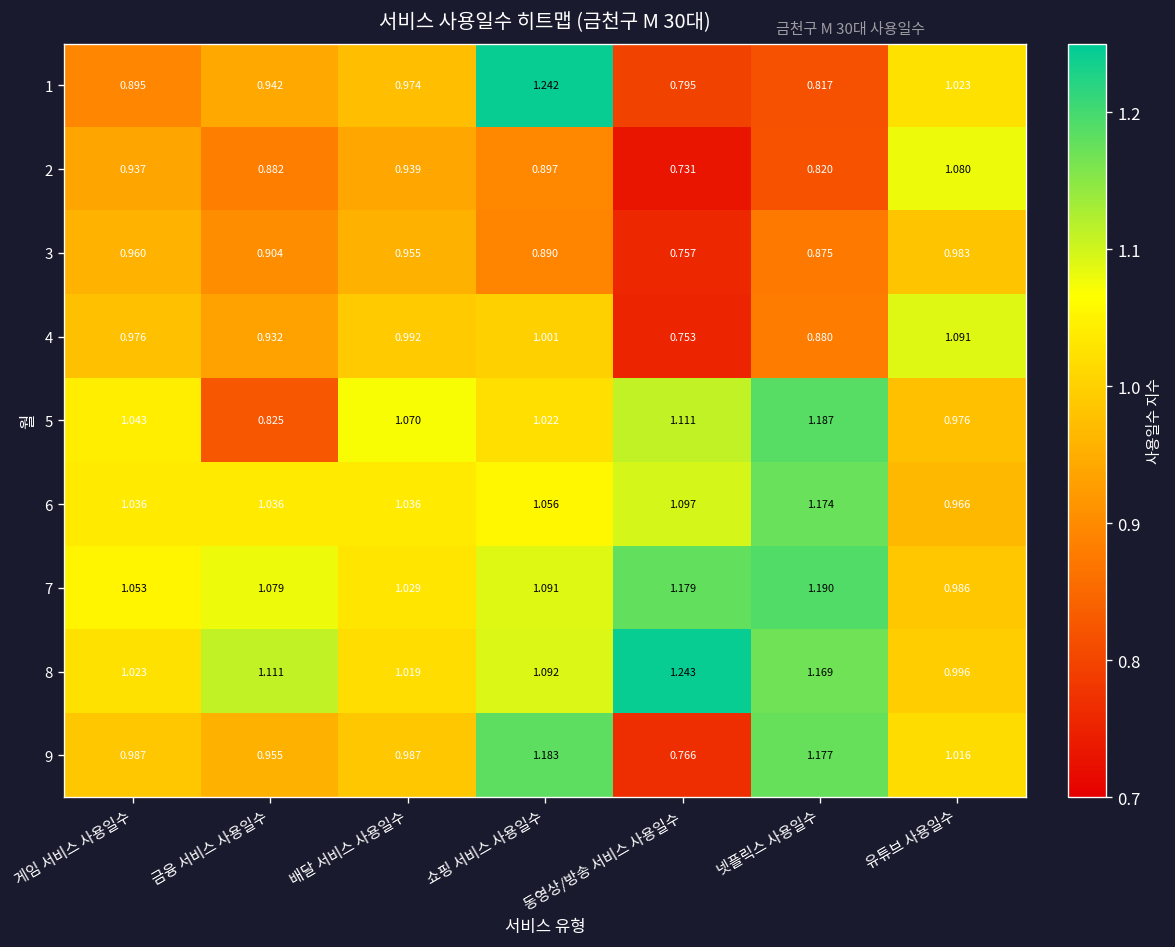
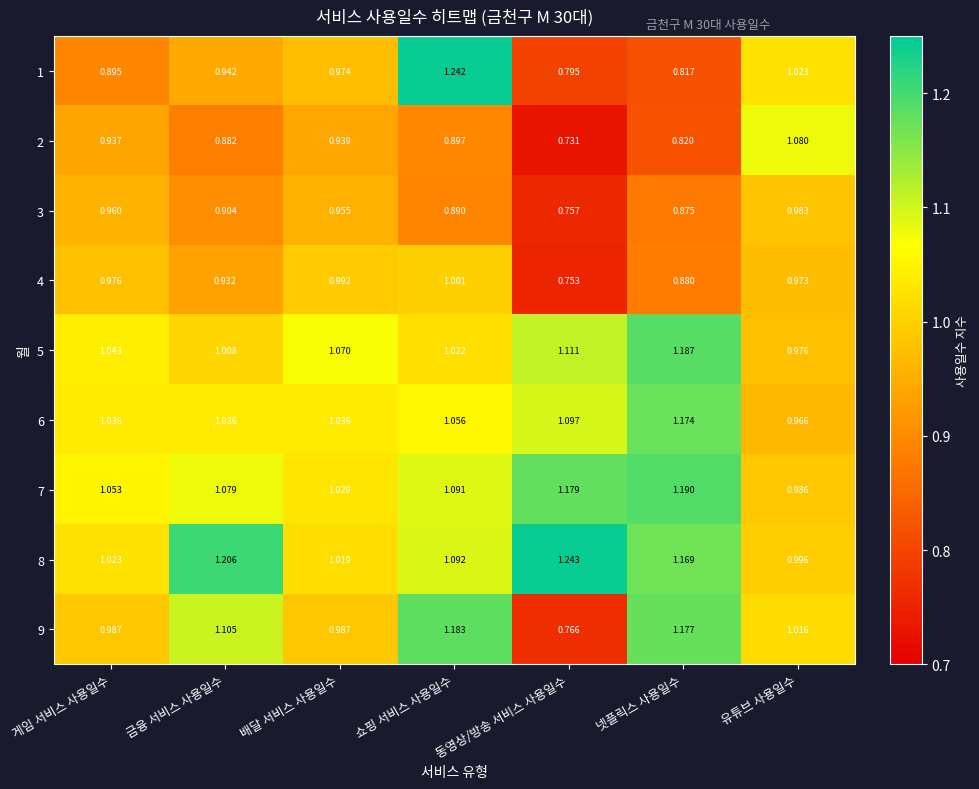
  {
    "1": {
      "게임 서비스 사용일수": 0.895,
      "금융 서비스 사용일수": 0.942,
      "배달 서비스 사용일수": 0.974,
      "쇼핑 서비스 사용일수": 1.242,
      "동영상/방송 서비스 사용일수": 0.795,
      "넷플릭스 사용일수": 0.817,
      "유튜브 사용일수": 1.023
    },
    "2": {
      "게임 서비스 사용일수": 0.937,
      "금융 서비스 사용일수": 0.882,
      "배달 서비스 사용일수": 0.939,
      "쇼핑 서비스 사용일수": 0.897,
      "동영상/방송 서비스 사용일수": 0.731,
      "넷플릭스 사용일수": 0.820,
      "유튜브 사용일수": 1.080
    },
    "3": {
      "게임 서비스 사용일수": 0.960,
      "금융 서비스 사용일수": 0.904,
      "배달 서비스 사용일수": 0.955,
      "쇼핑 서비스 사용일수": 0.890,
      "동영상/방송 서비스 사용일수": 0.757,
      "넷플릭스 사용일수": 0.875,
      "유튜브 사용일수": 0.983
    },
    "4": {
      "게임 서비스 사용일수": 0.976,
      "금융 서비스 사용일수": 0.932,
      "배달 서비스 사용일수": 0.992,
      "쇼핑 서비스 사용일수": 1.001,
      "동영상/방송 서비스 사용일수": 0.753,
      "넷플릭스 사용일수": 0.880,
-     "유튜브 사용일수": 1.091
+     "유튜브 사용일수": 0.973
    },
    "5": {
      "게임 서비스 사용일수": 1.043,
-     "금융 서비스 사용일수": 0.825,
+     "금융 서비스 사용일수": 1.008,
      "배달 서비스 사용일수": 1.070,
      "쇼핑 서비스 사용일수": 1.022,
      "동영상/방송 서비스 사용일수": 1.111,
      "넷플릭스 사용일수": 1.187,
      "유튜브 사용일수": 0.976
    },
    "6": {
      "게임 서비스 사용일수": 1.036,
      "금융 서비스 사용일수": 1.036,
      "배달 서비스 사용일수": 1.036,
      "쇼핑 서비스 사용일수": 1.056,
      "동영상/방송 서비스 사용일수": 1.097,
      "넷플릭스 사용일수": 1.174,
      "유튜브 사용일수": 0.966
    },
    "7": {
      "게임 서비스 사용일수": 1.053,
      "금융 서비스 사용일수": 1.079,
      "배달 서비스 사용일수": 1.029,
      "쇼핑 서비스 사용일수": 1.091,
      "동영상/방송 서비스 사용일수": 1.179,
      "넷플릭스 사용일수": 1.190,
      "유튜브 사용일수": 0.986
    },
    "8": {
      "게임 서비스 사용일수": 1.023,
-     "금융 서비스 사용일수": 1.111,
+     "금융 서비스 사용일수": 1.206,
      "배달 서비스 사용일수": 1.019,
      "쇼핑 서비스 사용일수": 1.092,
      "동영상/방송 서비스 사용일수": 1.243,
      "넷플릭스 사용일수": 1.169,
      "유튜브 사용일수": 0.996
    },
    "9": {
      "게임 서비스 사용일수": 0.987,
-     "금융 서비스 사용일수": 0.955,
+     "금융 서비스 사용일수": 1.105,
      "배달 서비스 사용일수": 0.987,
      "쇼핑 서비스 사용일수": 1.183,
      "동영상/방송 서비스 사용일수": 0.766,
      "넷플릭스 사용일수": 1.177,
      "유튜브 사용일수": 1.016
    }
  }
